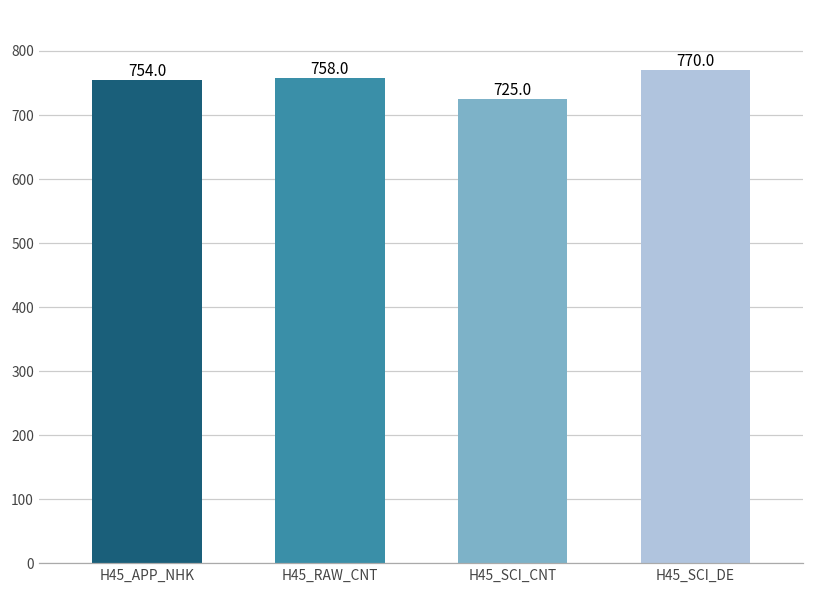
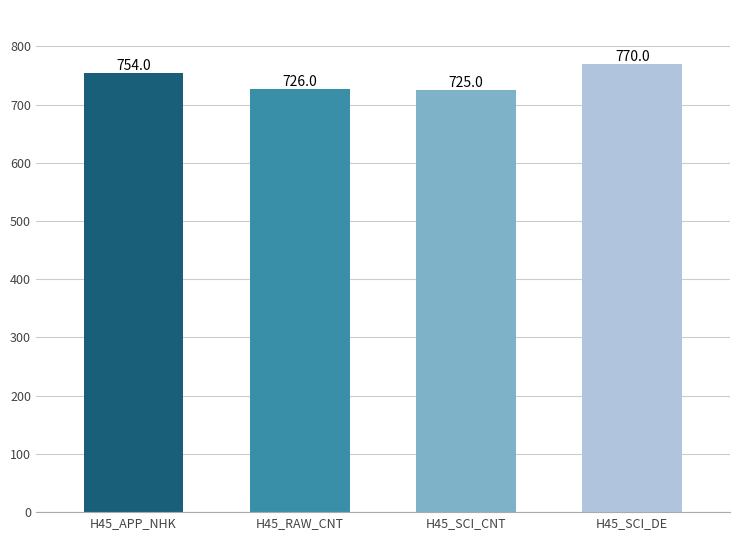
  {
    "H45_APP_NHK": 754.0,
-   "H45_RAW_CNT": 758.0,
+   "H45_RAW_CNT": 726.0,
    "H45_SCI_CNT": 725.0,
    "H45_SCI_DE": 770.0
  }
